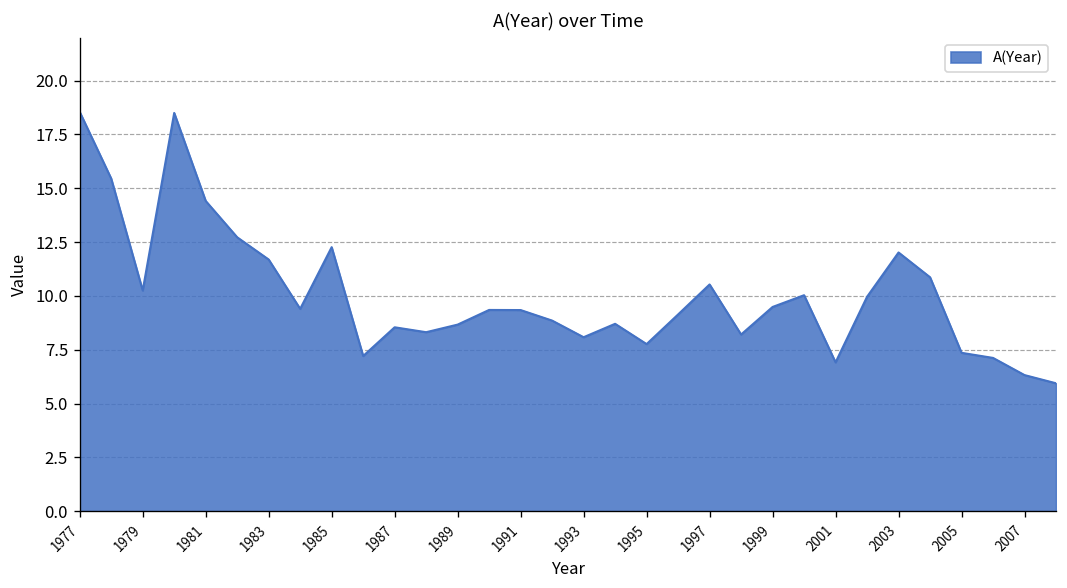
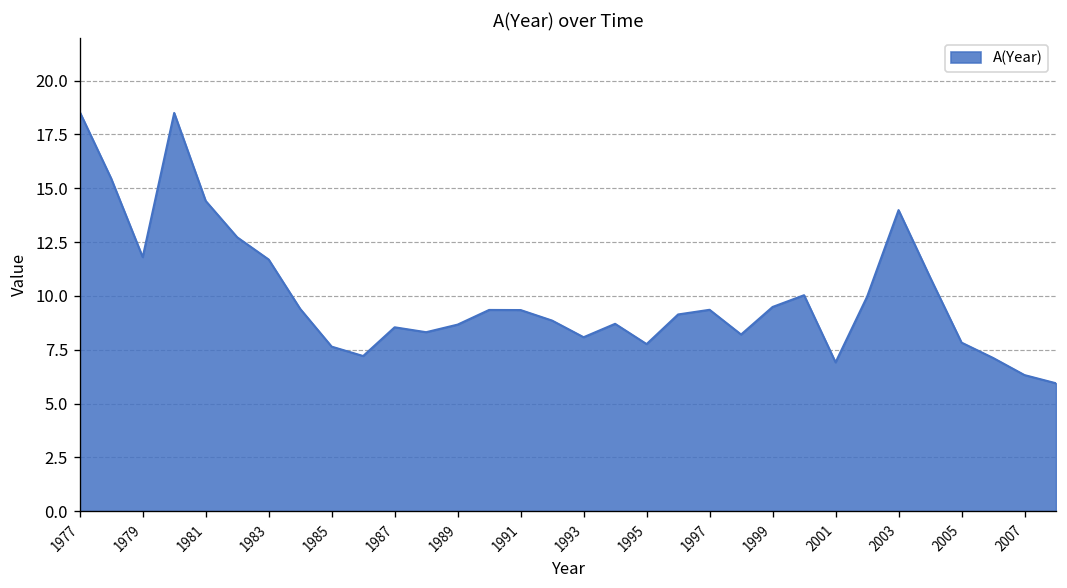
  {
    "1977": 18.5,
-   "1979": 10.3,
+   "1979": 11.8,
    "1981": 14.4,
    "1983": 11.7,
-   "1985": 12.3,
+   "1985": 7.6,
    "1987": 8.5,
    "1989": 8.7,
    "1991": 9.3,
    "1993": 8.1,
    "1995": 7.8,
-   "1997": 10.5,
+   "1997": 9.4,
    "1999": 9.5,
    "2001": 6.9,
-   "2003": 12.0,
-   "2005": 7.4,
+   "2003": 14.0,
+   "2005": 7.8,
    "2007": 6.3
  }
